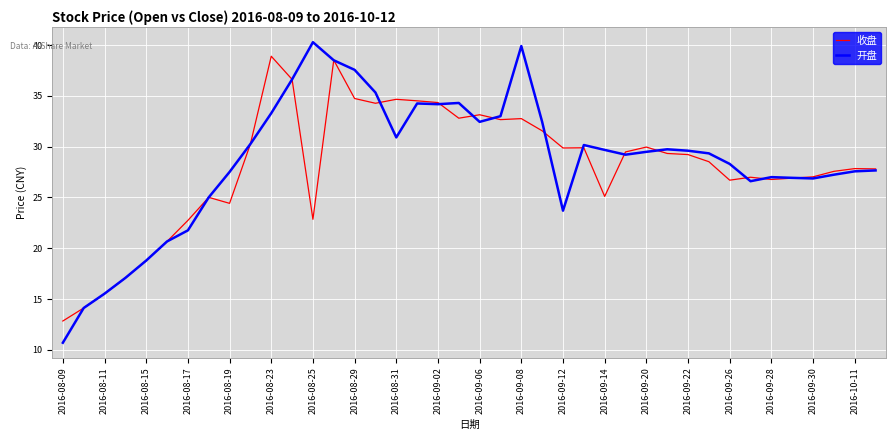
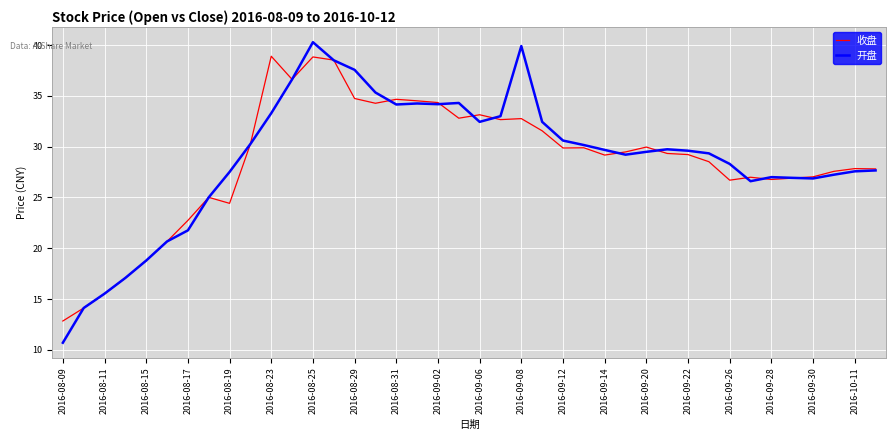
  {
    "收盘": {
      "2016-08-09": 12.8,
      "2016-08-17": 22.7,
      "2016-08-19": 24.4,
      "2016-08-23": 38.9,
-     "2016-08-25": 22.9,
+     "2016-08-25": 38.8,
      "2016-08-29": 34.7,
      "2016-08-31": 34.7,
      "2016-09-06": 33.1,
      "2016-09-08": 32.8,
      "2016-09-12": 29.9,
-     "2016-09-14": 25.1,
+     "2016-09-14": 29.2,
      "2016-09-20": 30.0,
      "2016-09-22": 29.2,
      "2016-09-26": 26.7,
      "2016-10-11": 27.8
    },
    "开盘": {
      "2016-08-09": 10.7,
      "2016-08-17": 21.8,
      "2016-08-19": 27.5,
      "2016-08-23": 33.3,
      "2016-08-25": 40.3,
      "2016-08-29": 37.6,
-     "2016-08-31": 30.9,
+     "2016-08-31": 34.2,
      "2016-09-06": 32.4,
      "2016-09-08": 39.9,
-     "2016-09-12": 23.7,
+     "2016-09-12": 30.6,
      "2016-09-14": 29.7,
      "2016-09-20": 29.5,
      "2016-09-22": 29.6,
      "2016-09-26": 28.3,
      "2016-10-11": 27.6
    }
  }
